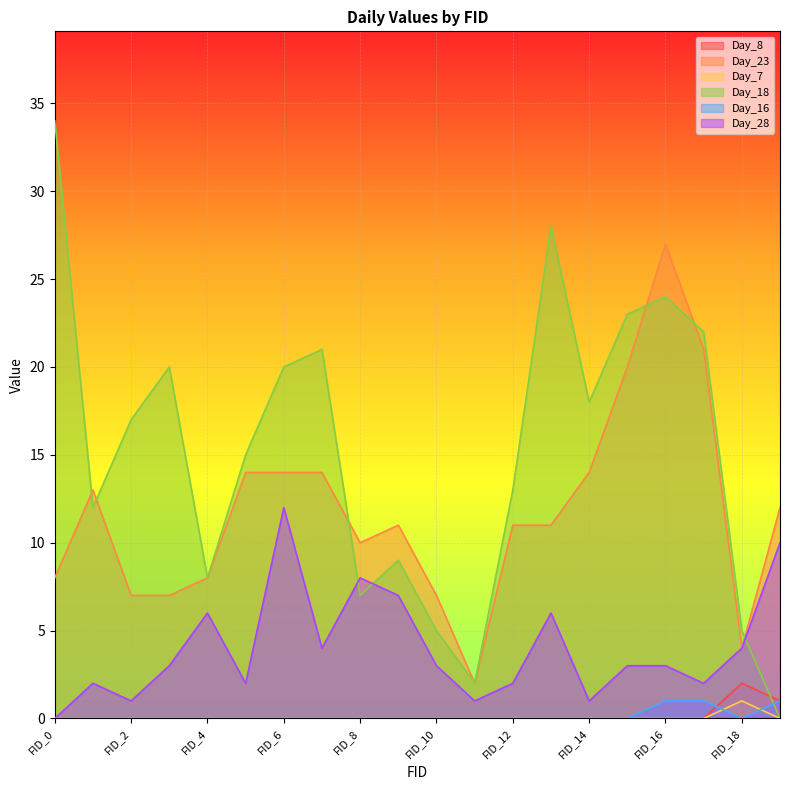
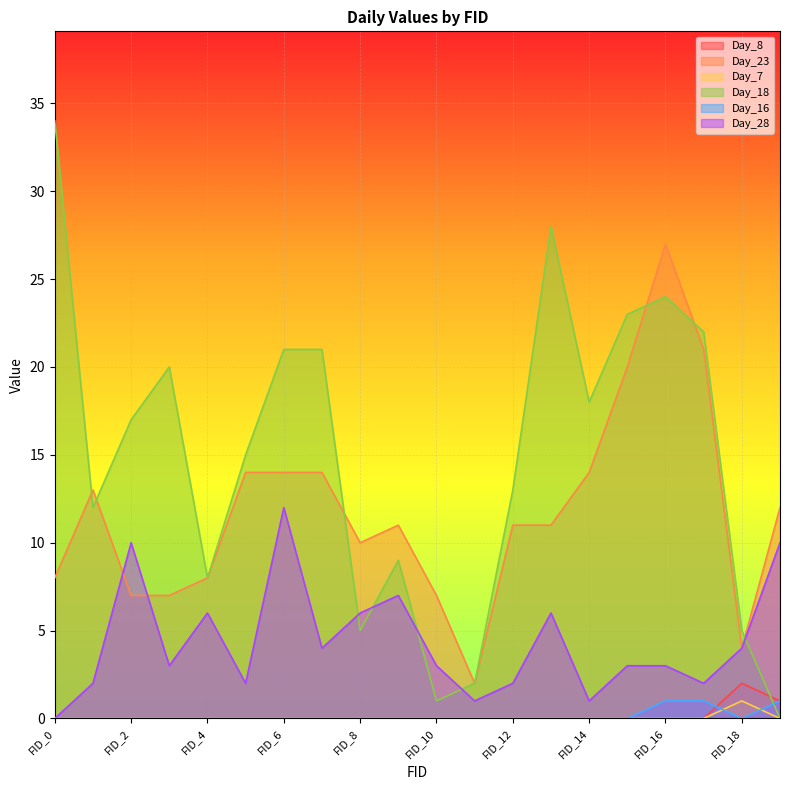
  {
    "Day_18": {
      "FID_0": 34,
      "FID_2": 17,
-     "FID_6": 20,
-     "FID_8": 7,
-     "FID_10": 5,
+     "FID_6": 21,
+     "FID_8": 5,
+     "FID_10": 1,
      "FID_12": 13,
      "FID_14": 18,
      "FID_16": 24,
      "FID_18": 5
    },
    "Day_16": {
      "FID_16": 1,
      "FID_18": 0
    },
    "Day_28": {
-     "FID_2": 1,
+     "FID_2": 10,
      "FID_4": 6,
      "FID_6": 12,
-     "FID_8": 8,
+     "FID_8": 6,
      "FID_10": 3,
      "FID_12": 2,
      "FID_14": 1,
      "FID_16": 3
    }
  }
